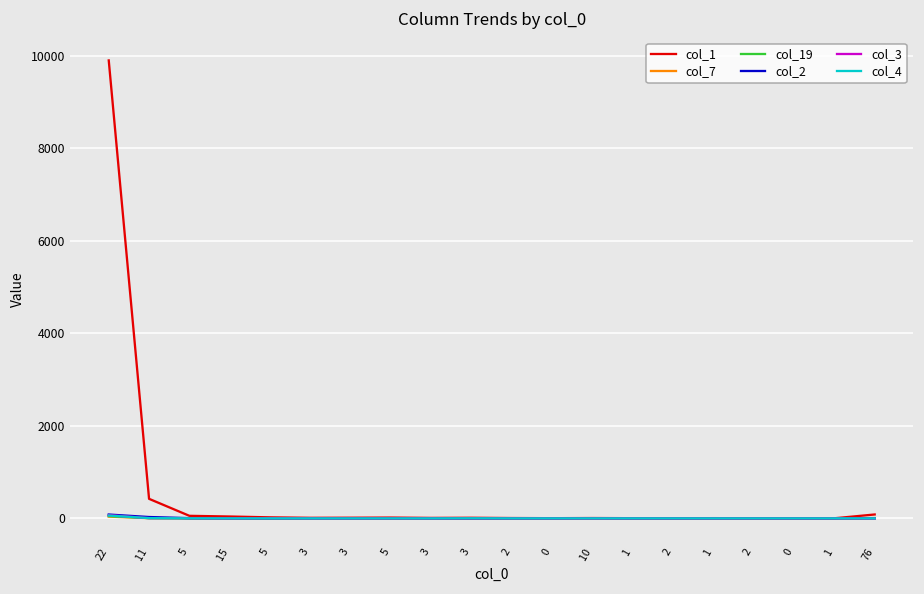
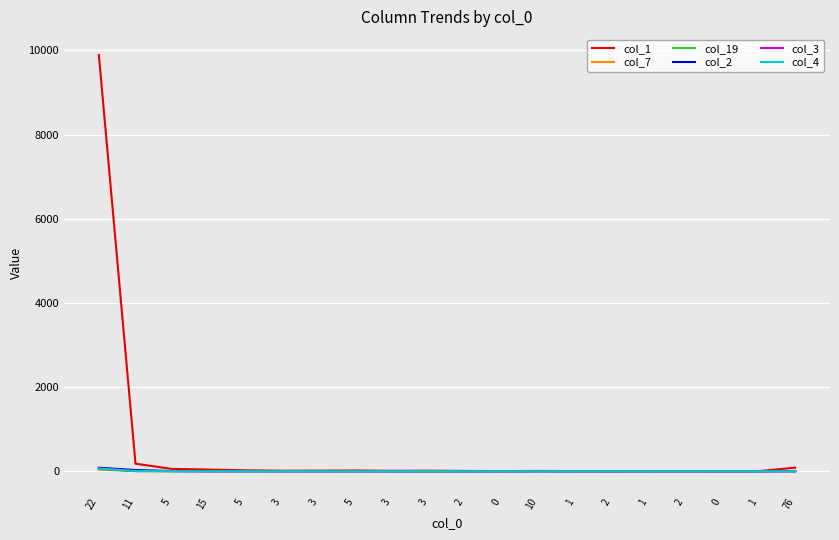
  {
    "col_1": {
      "22": 9900,
-     "11": 400,
+     "11": 200,
      "76": 100
    }
  }
